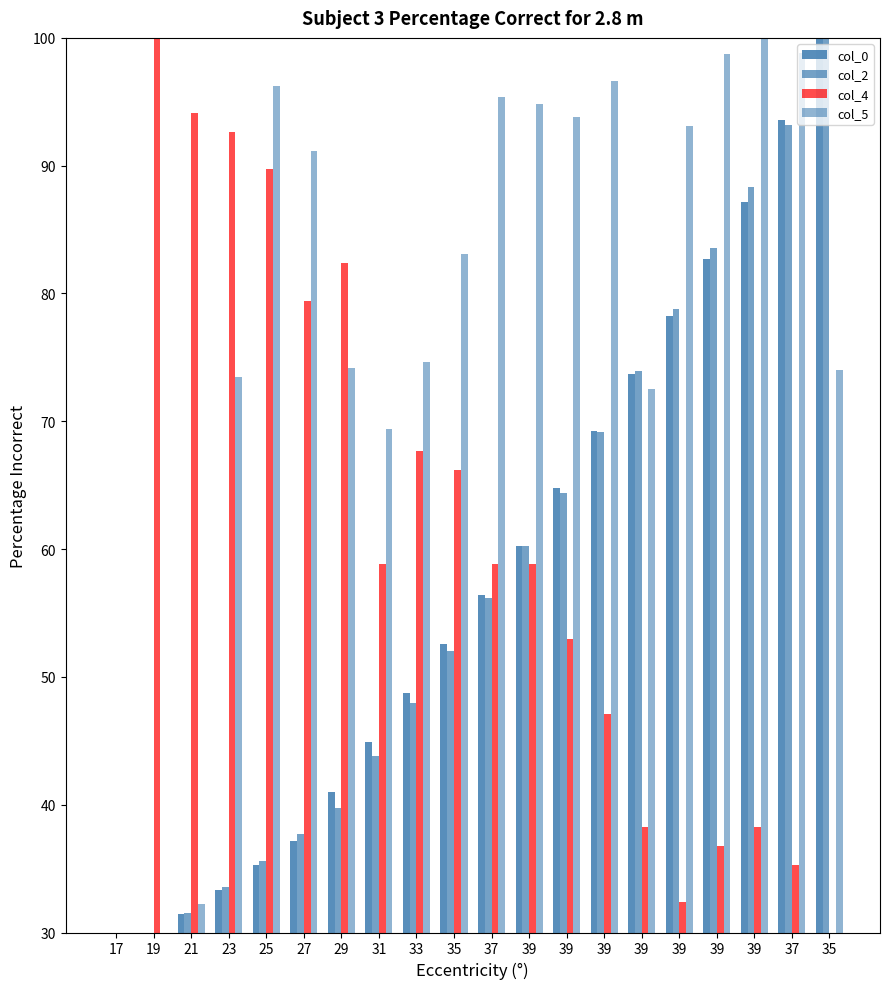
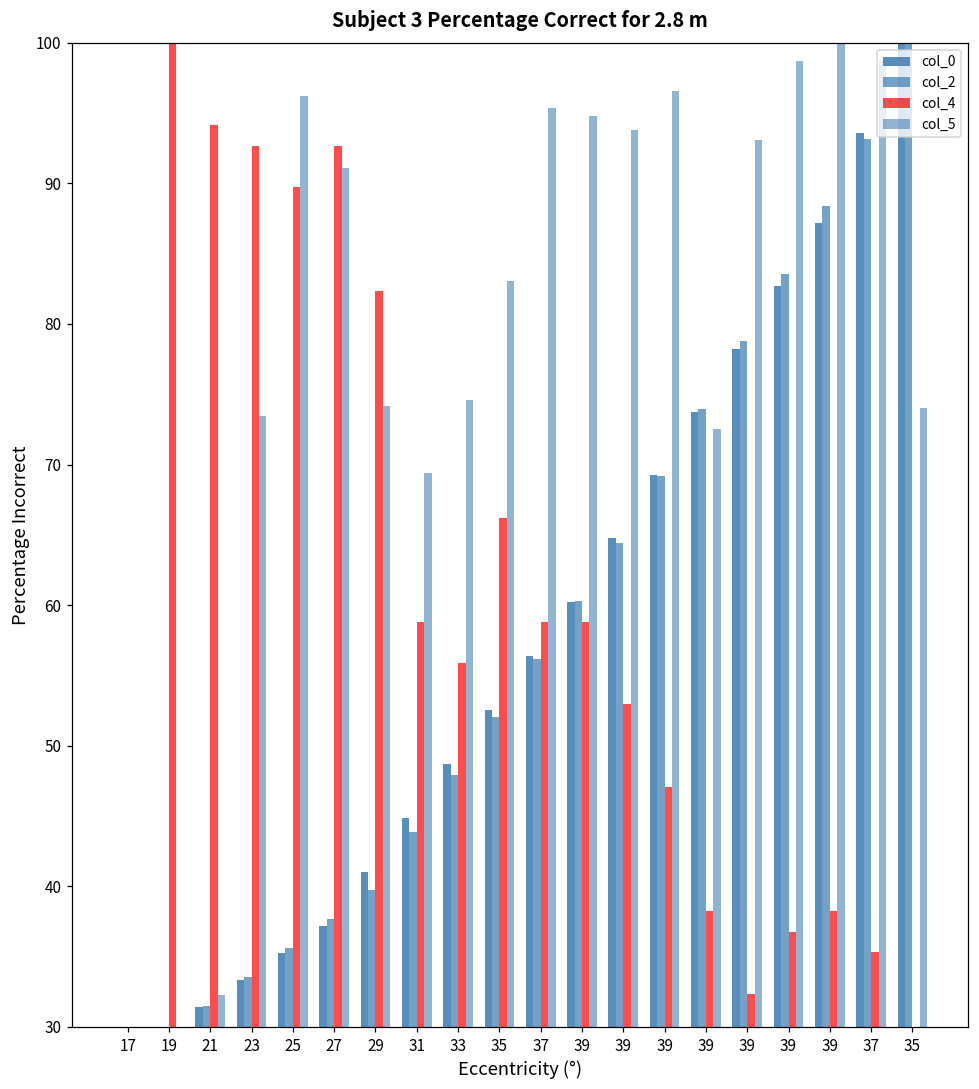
  {
    "col_4": {
      "19": 100.0,
      "21": 94.1,
      "23": 92.6,
      "25": 89.7,
-     "27": 79.4,
+     "27": 92.6,
      "29": 82.4,
      "31": 58.8,
-     "33": 67.6
+     "33": 55.9
    }
  }
